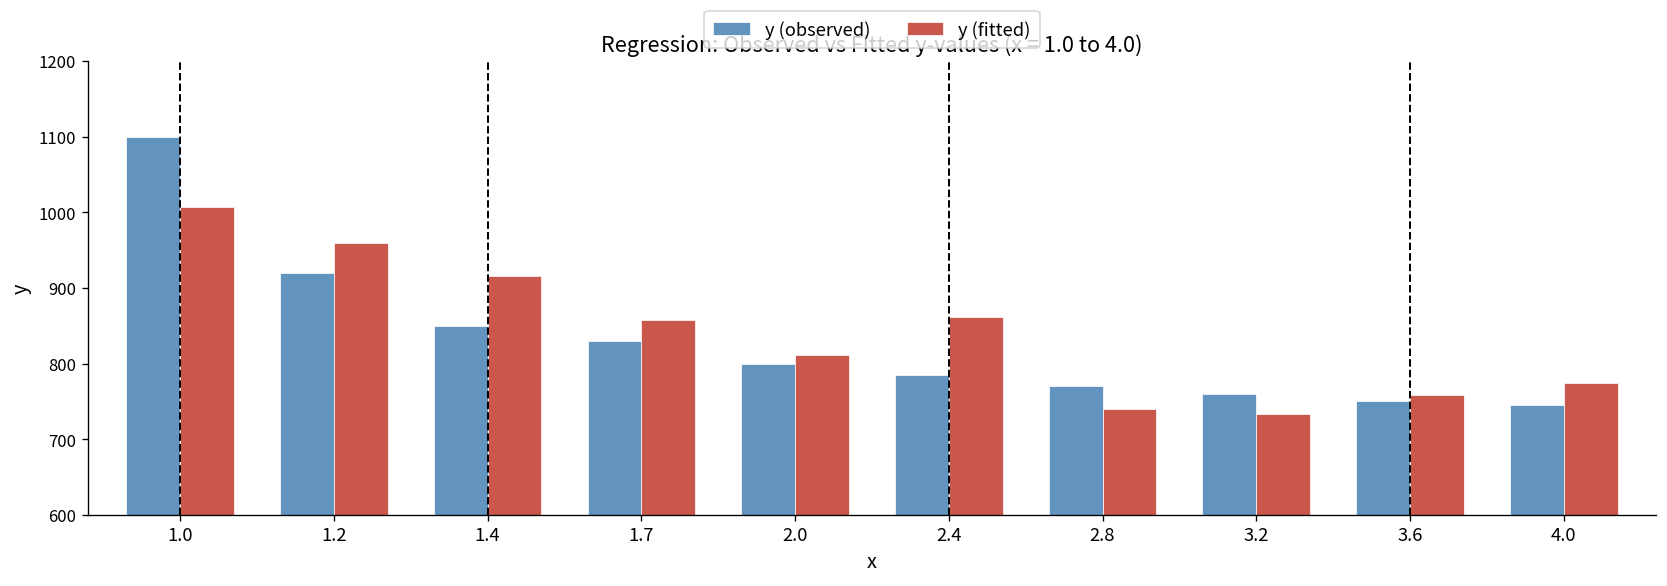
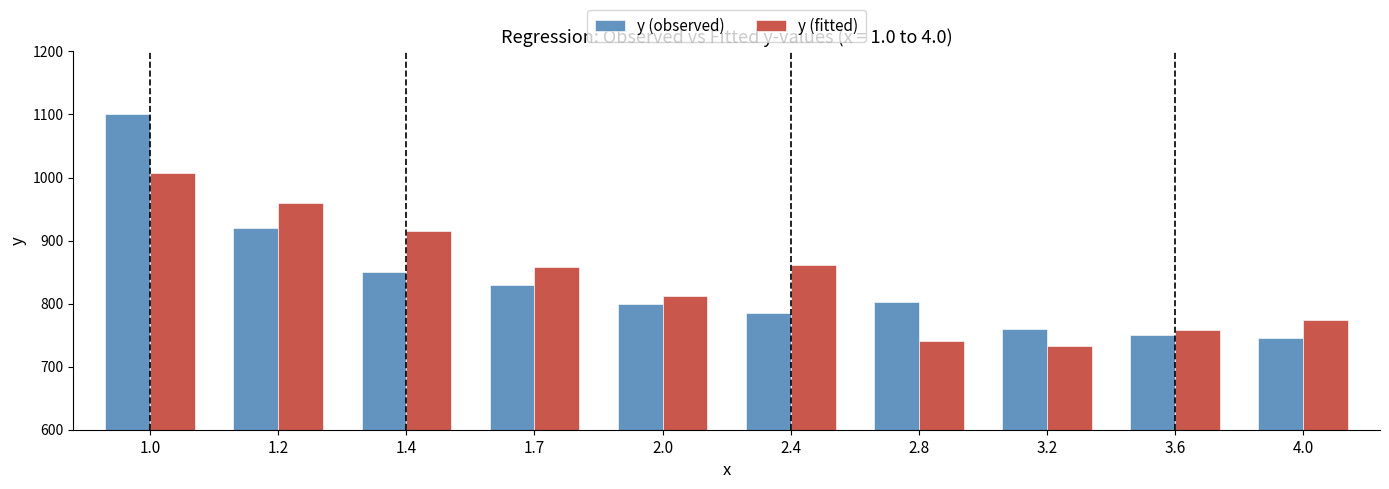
  {
    "y (observed)": {
      "1.0": 1100,
      "1.2": 920,
      "1.4": 850,
      "1.7": 830,
      "2.0": 800,
      "2.4": 790,
-     "2.8": 770,
+     "2.8": 800,
      "3.2": 760,
      "3.6": 750,
      "4.0": 750
    },
    "y (fitted)": {
      "1.0": 1010,
      "1.2": 960,
      "1.4": 920,
      "1.7": 860,
      "2.0": 810,
      "2.4": 860,
      "2.8": 740,
      "3.2": 730,
      "3.6": 760,
      "4.0": 770
    }
  }
